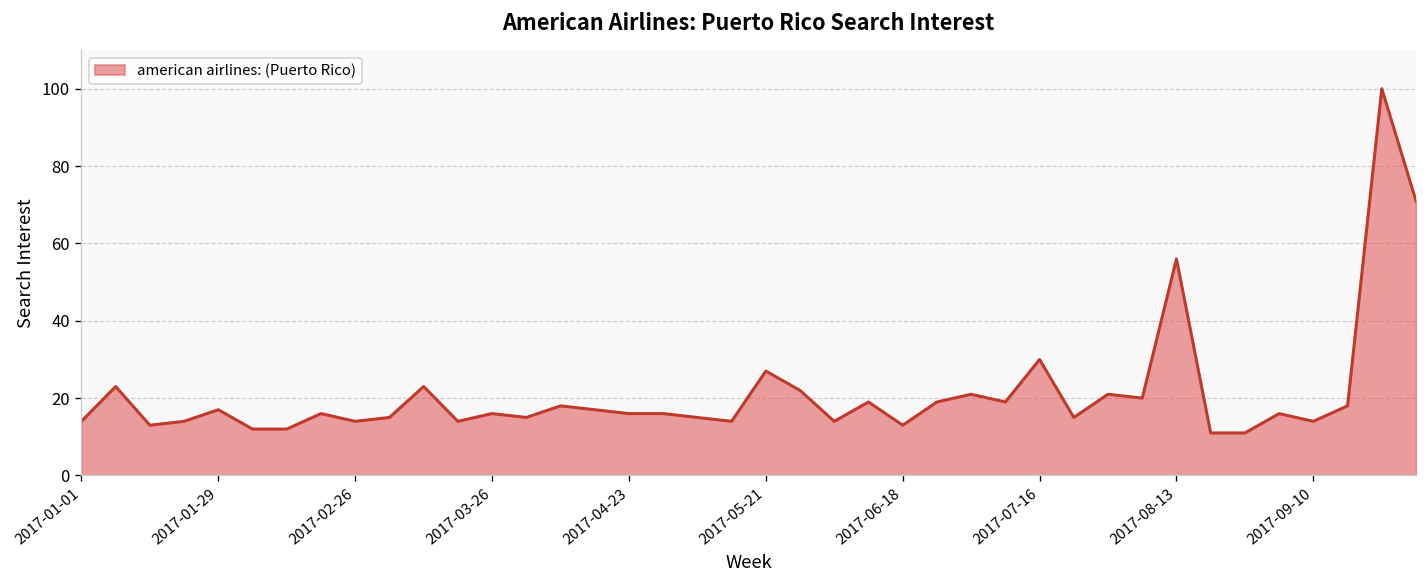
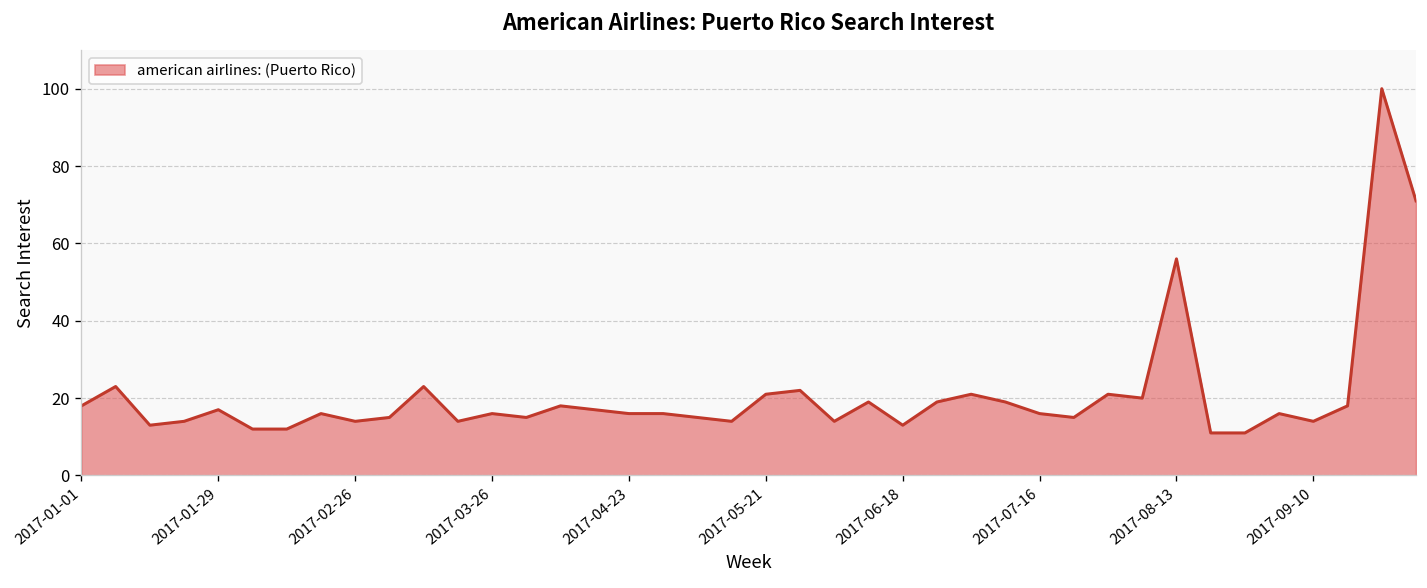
  {
-   "2017-01-01": 14,
+   "2017-01-01": 18,
    "2017-01-29": 17,
    "2017-02-26": 14,
    "2017-03-26": 16,
    "2017-04-23": 16,
-   "2017-05-21": 27,
+   "2017-05-21": 21,
    "2017-06-18": 13,
-   "2017-07-16": 30,
+   "2017-07-16": 16,
    "2017-08-13": 56,
    "2017-09-10": 14
  }
